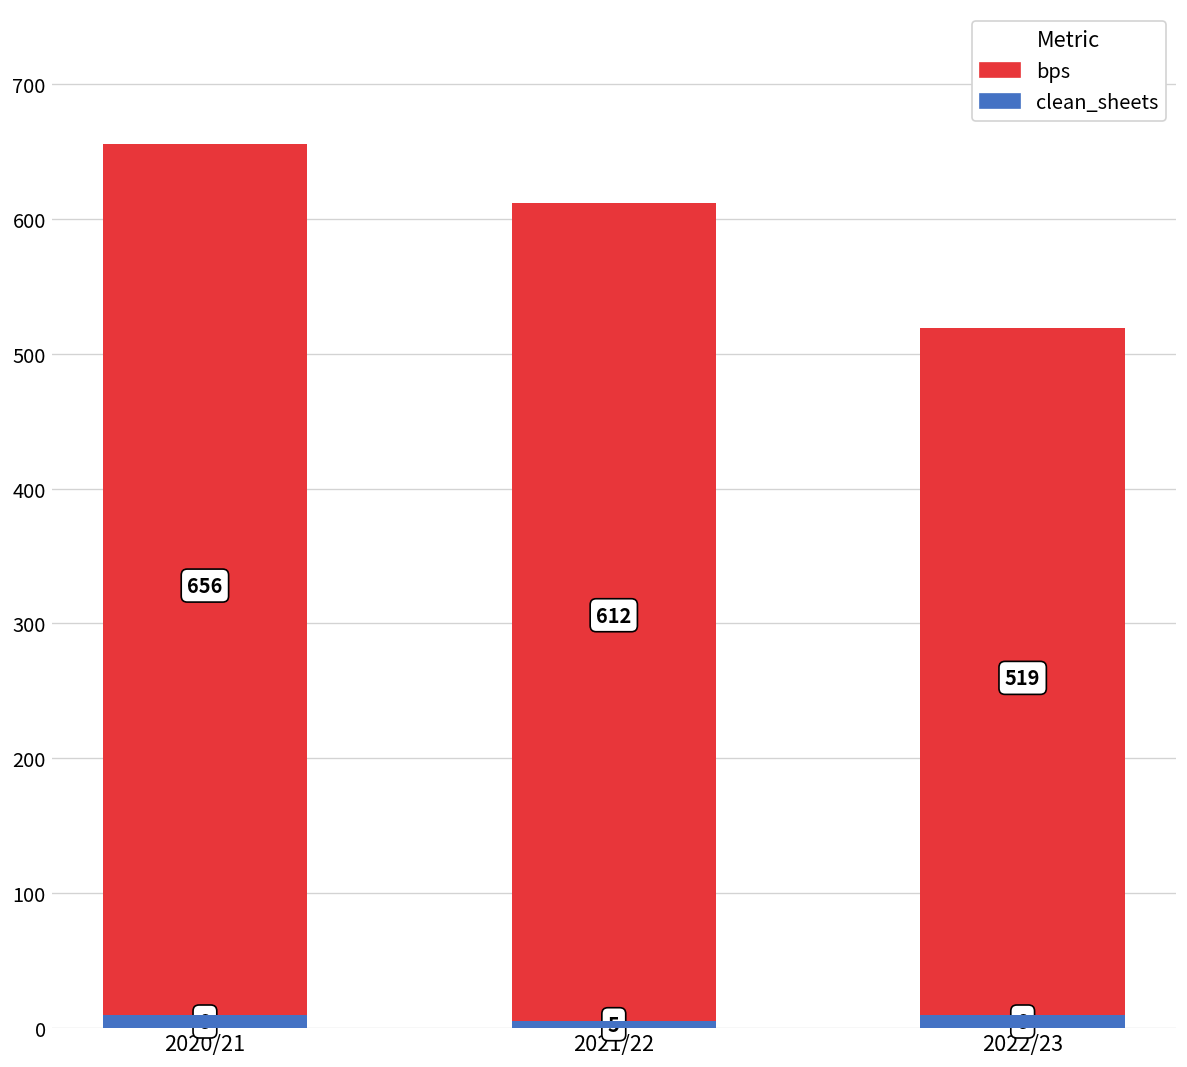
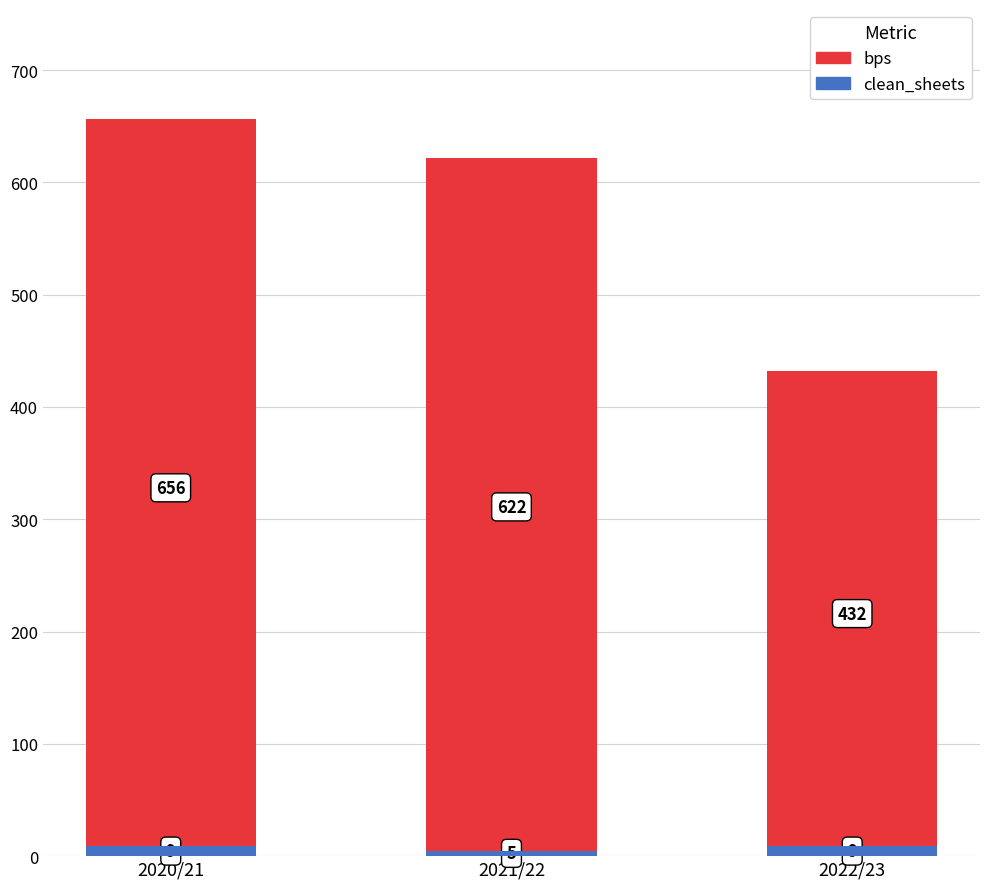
  {
    "bps": {
-     "2021/22": 612,
-     "2022/23": 519
+     "2021/22": 622,
+     "2022/23": 432
    }
  }
